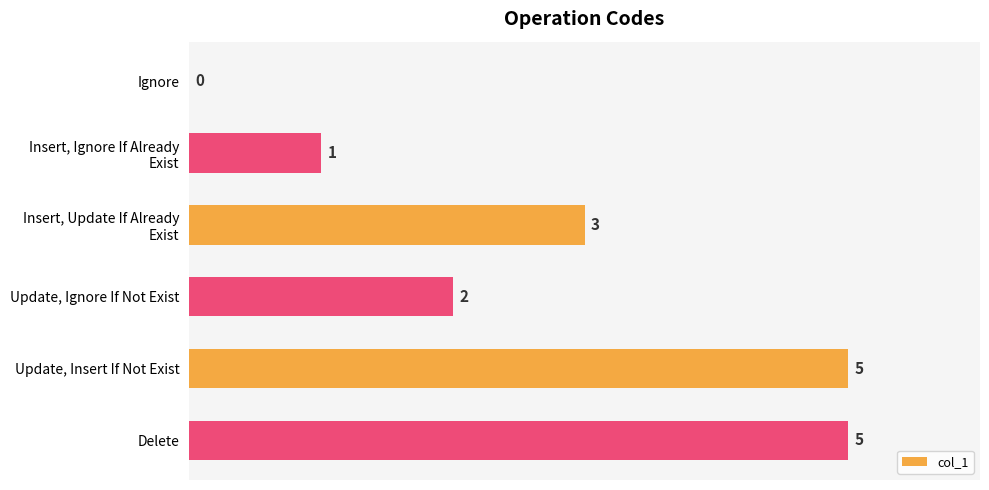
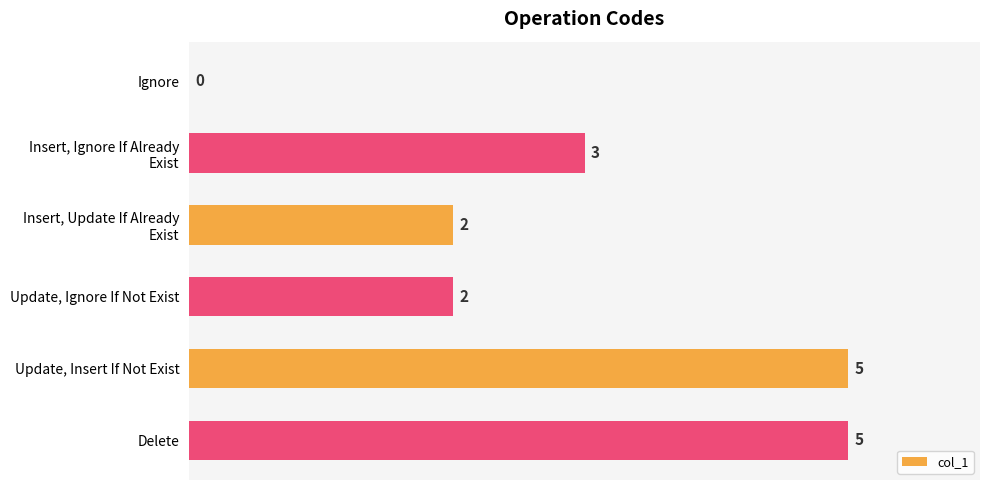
  {
    "Ignore": 0,
-   "Insert, Ignore If Already Exist": 1,
-   "Insert, Update If Already Exist": 3,
+   "Insert, Ignore If Already Exist": 3,
+   "Insert, Update If Already Exist": 2,
    "Update, Ignore If Not Exist": 2,
    "Update, Insert If Not Exist": 5,
    "Delete": 5
  }
